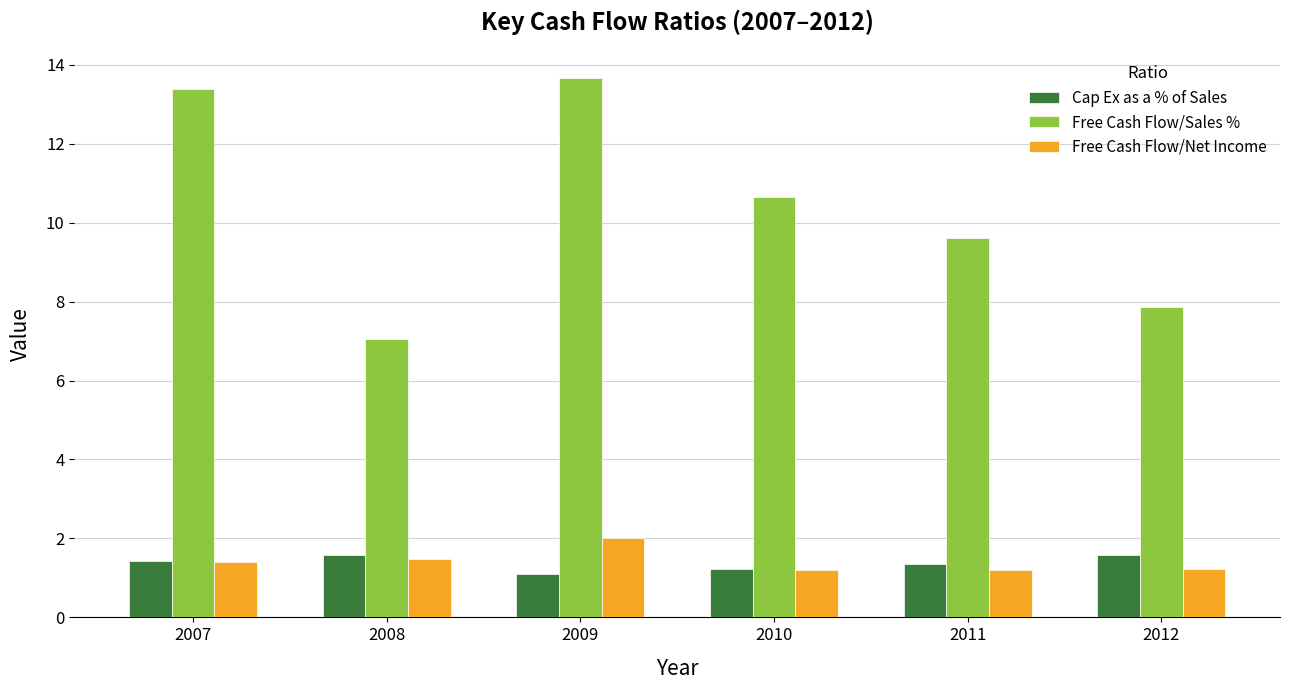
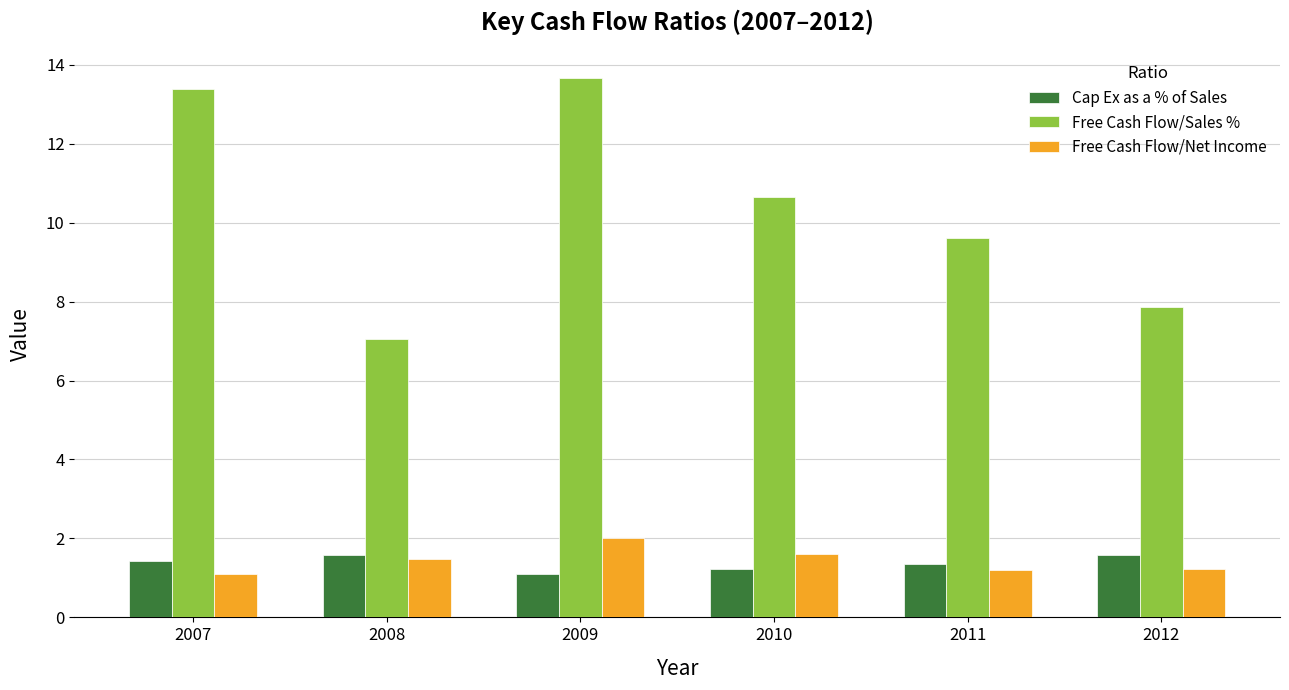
  {
    "Cap Ex as a % of Sales": {
      "2007": 1.4,
      "2008": 1.6,
      "2009": 1.1,
      "2010": 1.2,
      "2011": 1.3,
      "2012": 1.6
    },
    "Free Cash Flow/Sales %": {
      "2007": 13.4,
      "2008": 7.0,
      "2009": 13.7,
      "2010": 10.6,
      "2011": 9.6,
      "2012": 7.9
    },
    "Free Cash Flow/Net Income": {
-     "2007": 1.4,
+     "2007": 1.1,
      "2008": 1.5,
      "2009": 2.0,
-     "2010": 1.2,
+     "2010": 1.6,
      "2011": 1.2,
      "2012": 1.2
    }
  }
